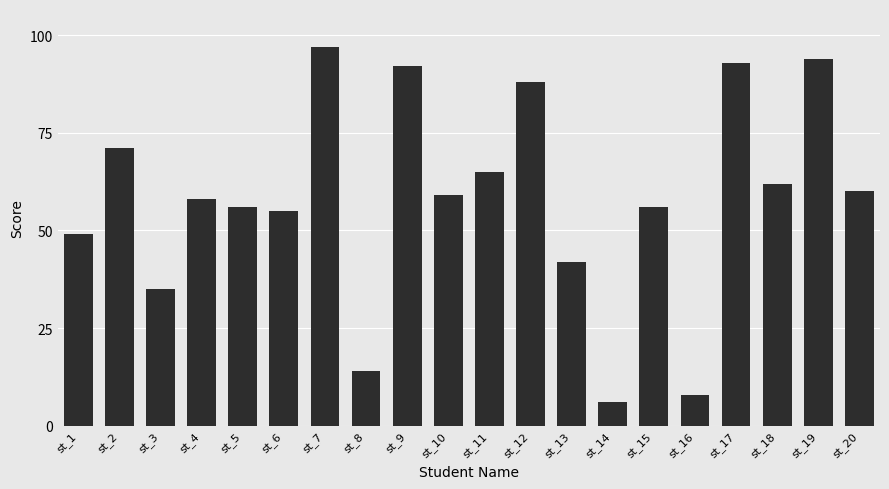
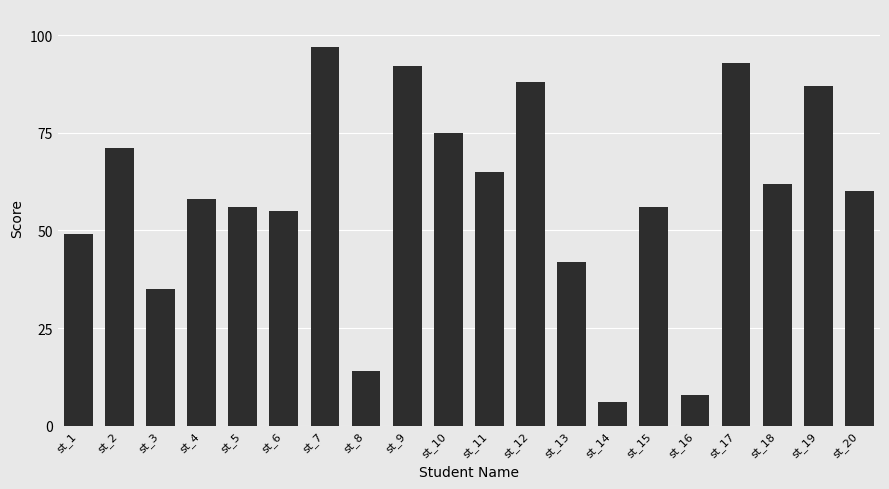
  {
    "st_1": 49,
    "st_2": 71,
    "st_3": 35,
    "st_4": 58,
    "st_5": 56,
    "st_6": 55,
    "st_7": 97,
    "st_8": 14,
    "st_9": 92,
-   "st_10": 59,
+   "st_10": 75,
    "st_11": 65,
    "st_12": 88,
    "st_13": 42,
    "st_14": 6,
    "st_15": 56,
    "st_16": 8,
    "st_17": 93,
    "st_18": 62,
-   "st_19": 94,
+   "st_19": 87,
    "st_20": 60
  }
